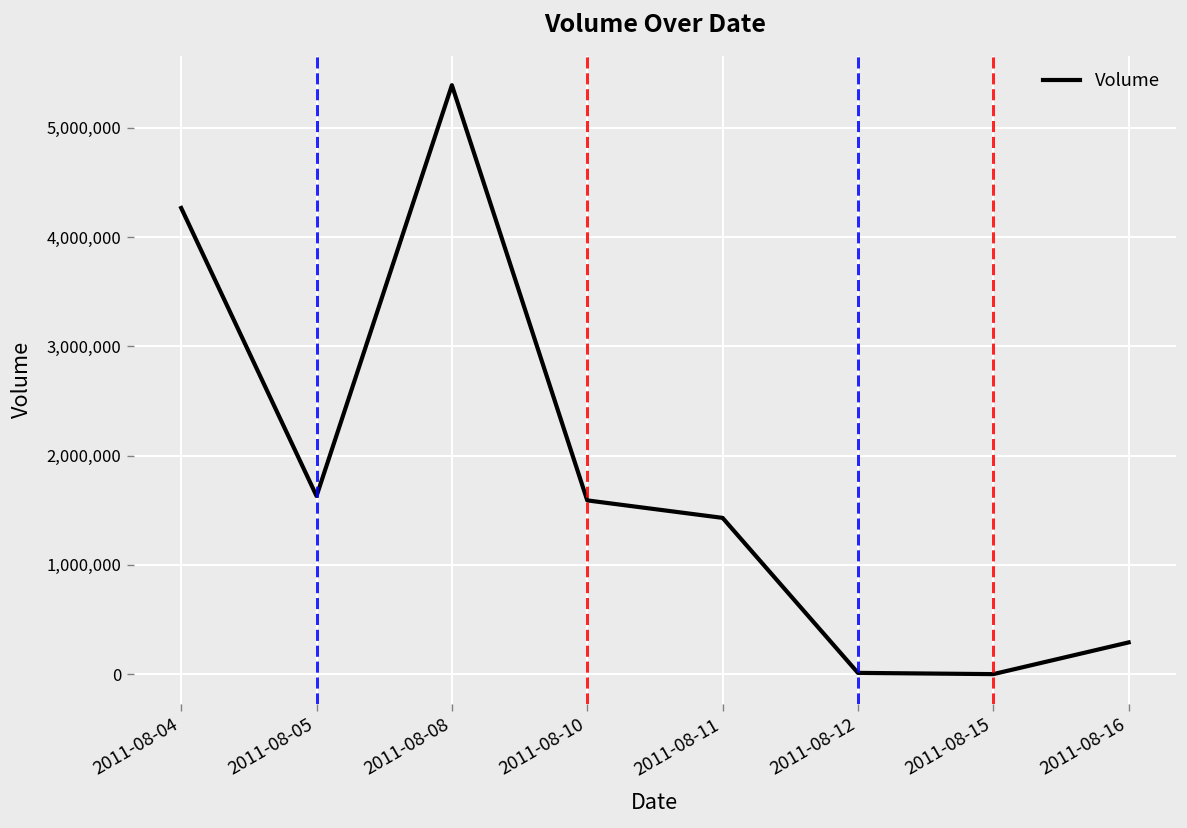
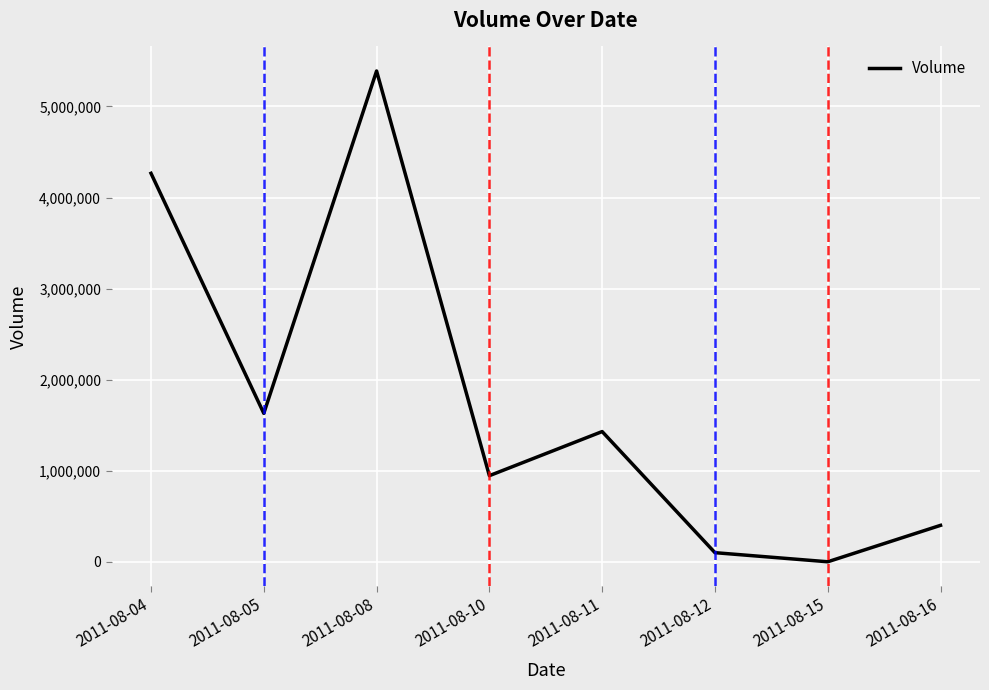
  {
    "2011-08-04": "4,300,000",
    "2011-08-05": "1,600,000",
    "2011-08-08": "5,400,000",
-   "2011-08-10": "1,600,000",
+   "2011-08-10": "900,000",
    "2011-08-11": "1,400,000",
-   "2011-08-12": "0",
+   "2011-08-12": "100,000",
    "2011-08-15": "0",
-   "2011-08-16": "300,000"
+   "2011-08-16": "400,000"
  }
